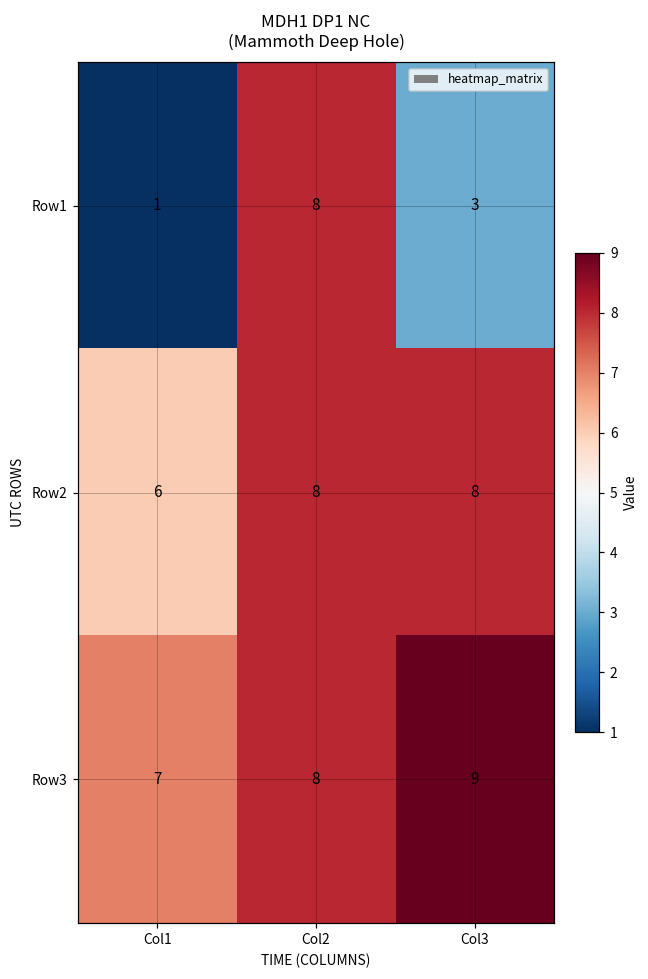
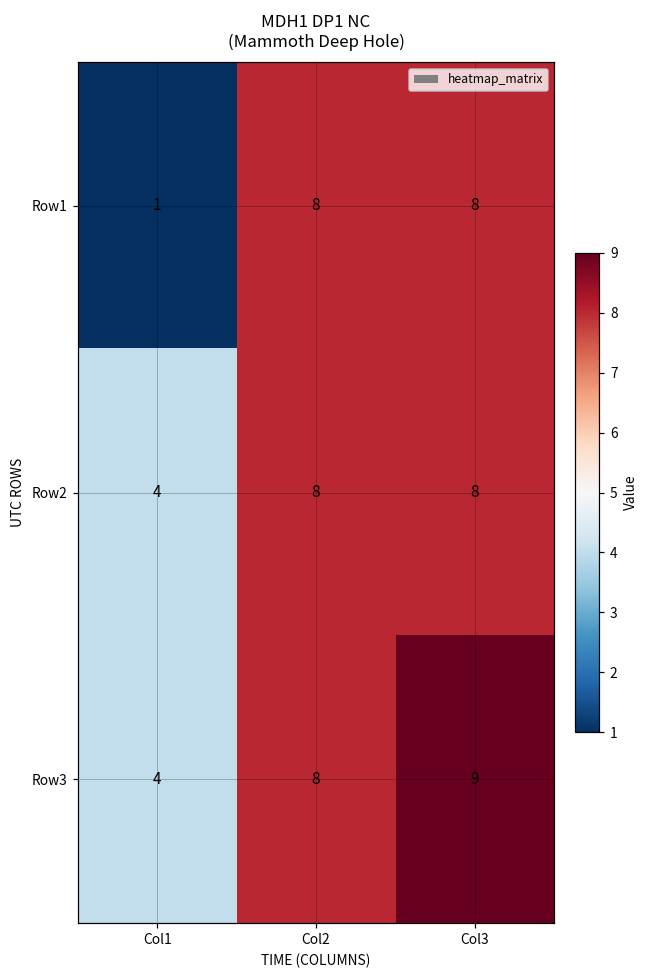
  {
    "Row1": {
      "Col1": 1,
      "Col2": 8,
-     "Col3": 3
+     "Col3": 8
    },
    "Row2": {
-     "Col1": 6,
+     "Col1": 4,
      "Col2": 8,
      "Col3": 8
    },
    "Row3": {
-     "Col1": 7,
+     "Col1": 4,
      "Col2": 8,
      "Col3": 9
    }
  }
